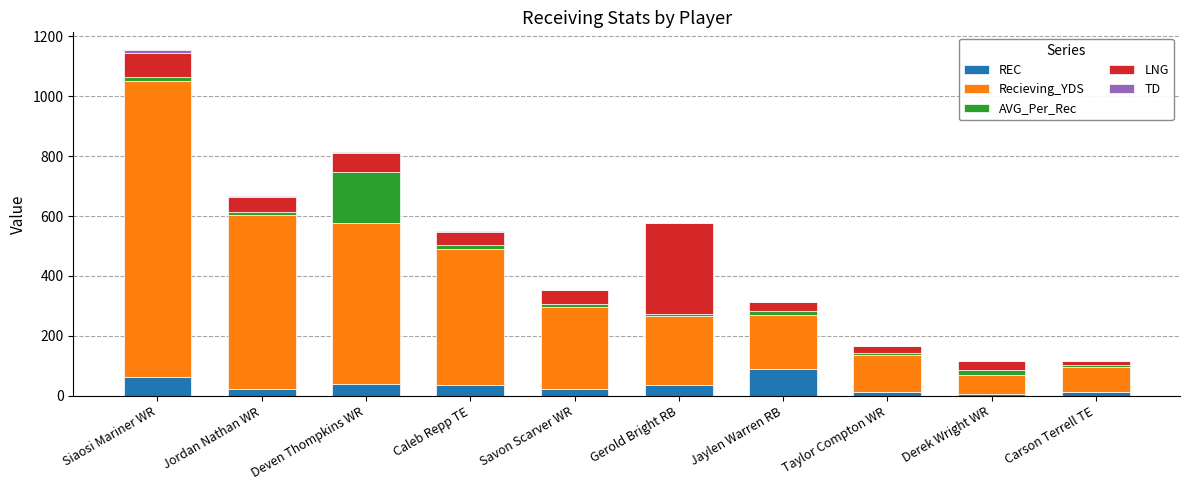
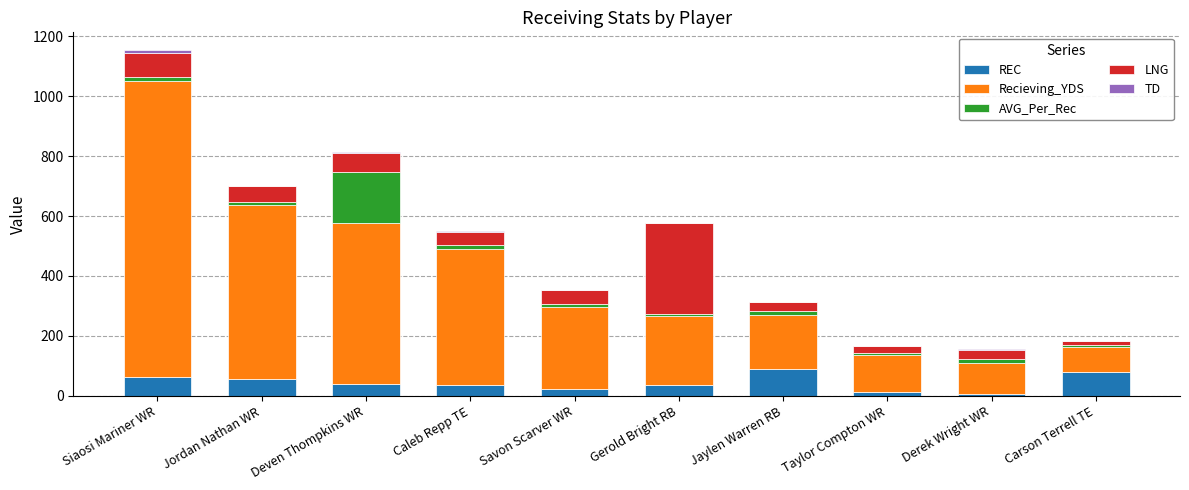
  {
    "REC": {
      "Siaosi Mariner WR": 60,
-     "Jordan Nathan WR": 20,
+     "Jordan Nathan WR": 60,
      "Deven Thompkins WR": 40,
      "Caleb Repp TE": 40,
      "Savon Scarver WR": 20,
      "Gerold Bright RB": 40,
      "Jaylen Warren RB": 90,
      "Taylor Compton WR": 10,
-     "Carson Terrell TE": 10
+     "Carson Terrell TE": 80
    },
    "Recieving_YDS": {
      "Siaosi Mariner WR": 990,
      "Jordan Nathan WR": 580,
      "Deven Thompkins WR": 540,
      "Caleb Repp TE": 460,
      "Savon Scarver WR": 270,
      "Gerold Bright RB": 230,
      "Jaylen Warren RB": 180,
      "Taylor Compton WR": 120,
-     "Derek Wright WR": 60,
+     "Derek Wright WR": 100,
      "Carson Terrell TE": 80
    },
    "AVG_Per_Rec": {
      "Siaosi Mariner WR": 20,
      "Jordan Nathan WR": 10,
      "Deven Thompkins WR": 170,
      "Caleb Repp TE": 10,
      "Savon Scarver WR": 10,
      "Jaylen Warren RB": 10,
      "Taylor Compton WR": 10,
      "Derek Wright WR": 10
    },
    "LNG": {
      "Siaosi Mariner WR": 80,
      "Jordan Nathan WR": 50,
      "Deven Thompkins WR": 60,
      "Caleb Repp TE": 40,
      "Savon Scarver WR": 50,
      "Gerold Bright RB": 310,
      "Jaylen Warren RB": 30,
      "Taylor Compton WR": 20,
      "Derek Wright WR": 30,
      "Carson Terrell TE": 10
    },
    "TD": {
      "Siaosi Mariner WR": 10,
      "Savon Scarver WR": 0,
      "Jaylen Warren RB": 0,
      "Taylor Compton WR": 0,
      "Carson Terrell TE": 0
    }
  }
